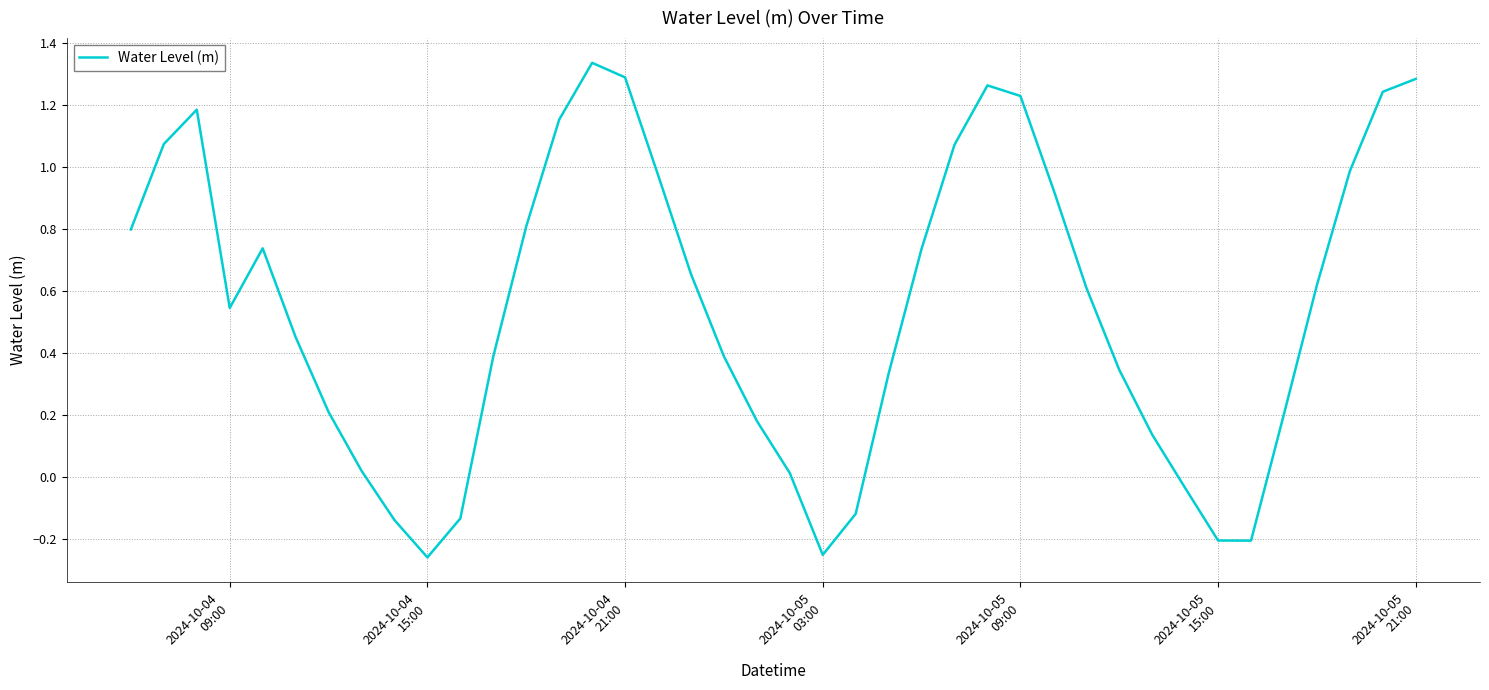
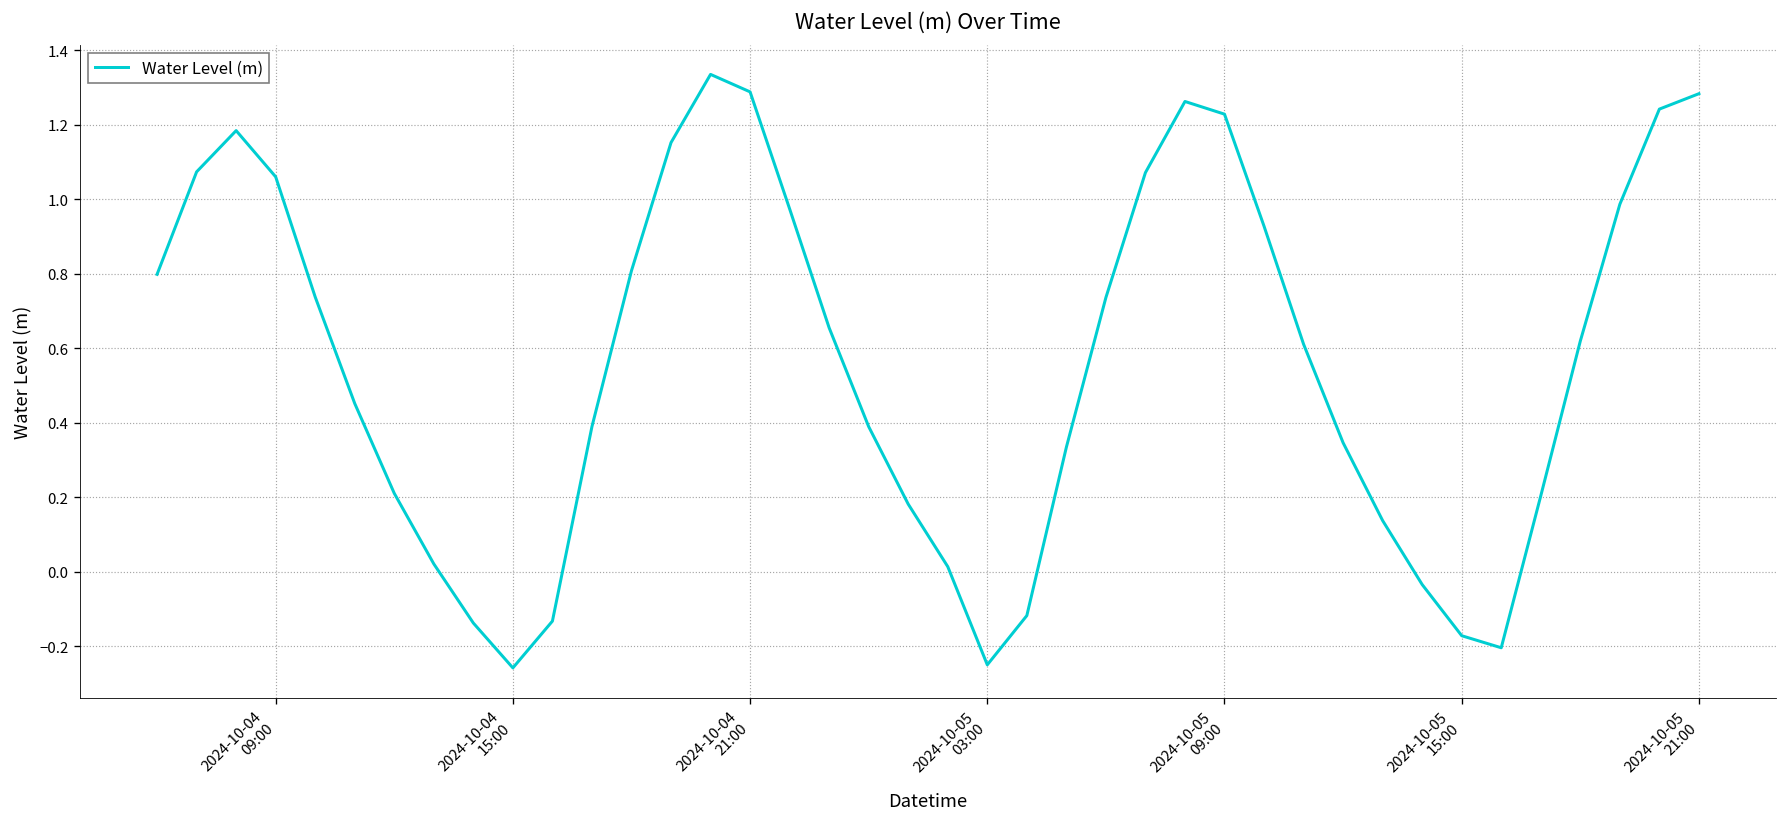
  {
-   "2024-10-04 09:00": 0.55,
+   "2024-10-04 09:00": 1.06,
    "2024-10-04 15:00": -0.26,
    "2024-10-04 21:00": 1.29,
    "2024-10-05 03:00": -0.25,
    "2024-10-05 09:00": 1.23,
-   "2024-10-05 15:00": -0.20,
+   "2024-10-05 15:00": -0.17,
    "2024-10-05 21:00": 1.28
  }
